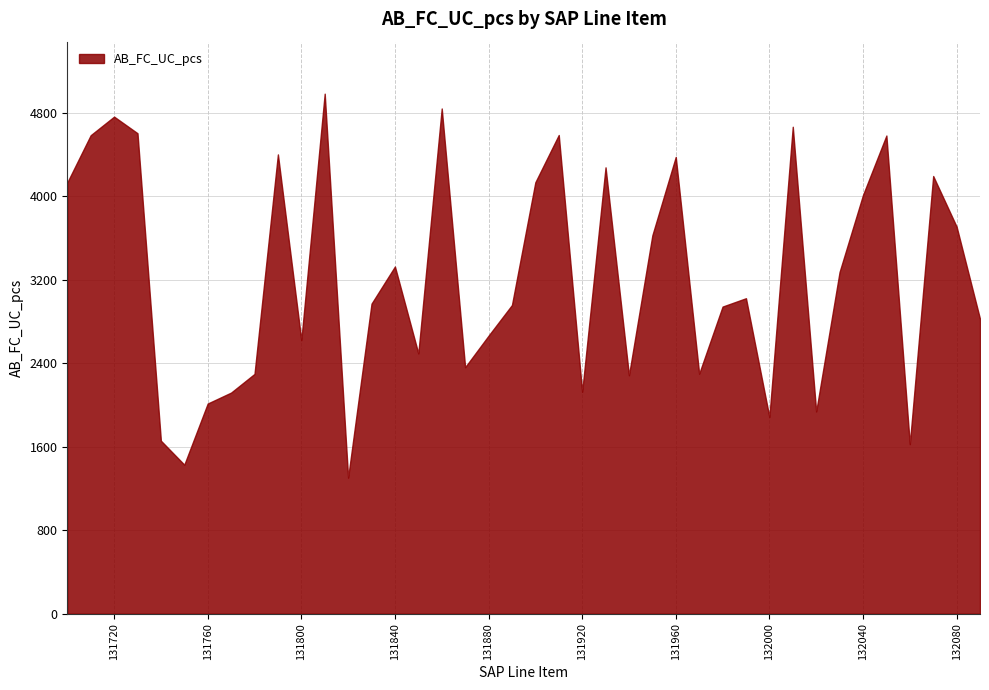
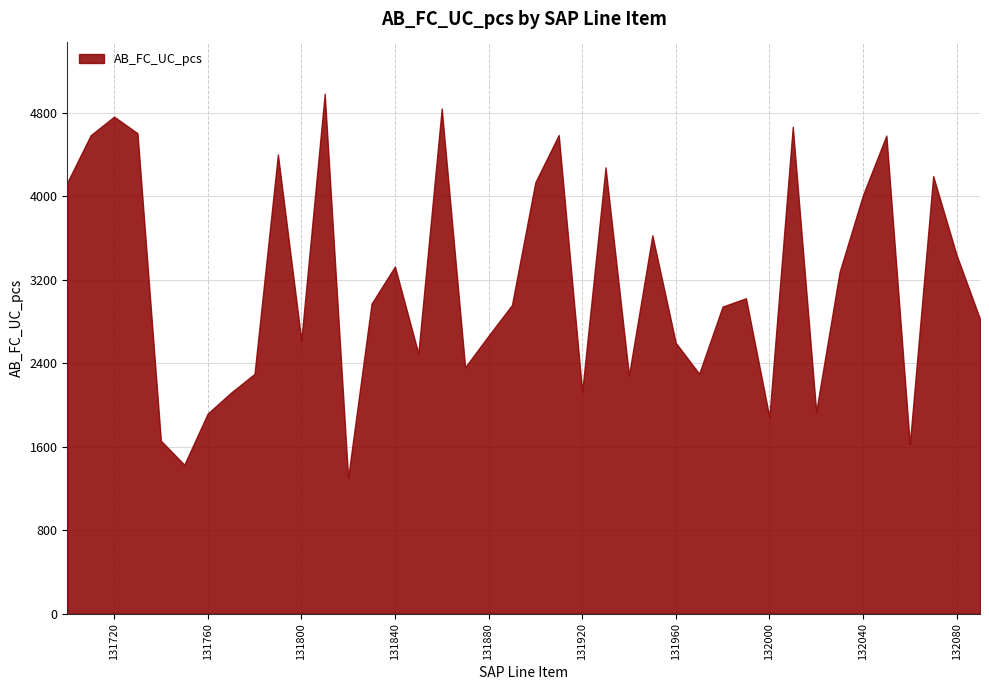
  {
    "131720": 4760,
-   "131760": 2010,
+   "131760": 1920,
    "131800": 2620,
    "131840": 3330,
    "131880": 2660,
    "131920": 2130,
-   "131960": 4380,
+   "131960": 2600,
    "132000": 1890,
    "132040": 4010,
-   "132080": 3710
+   "132080": 3440
  }
